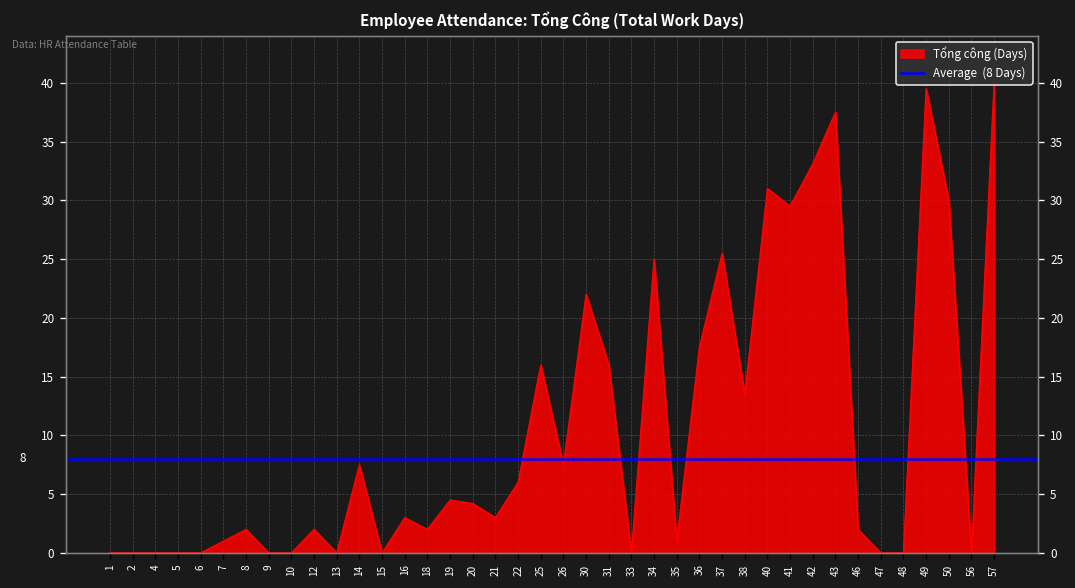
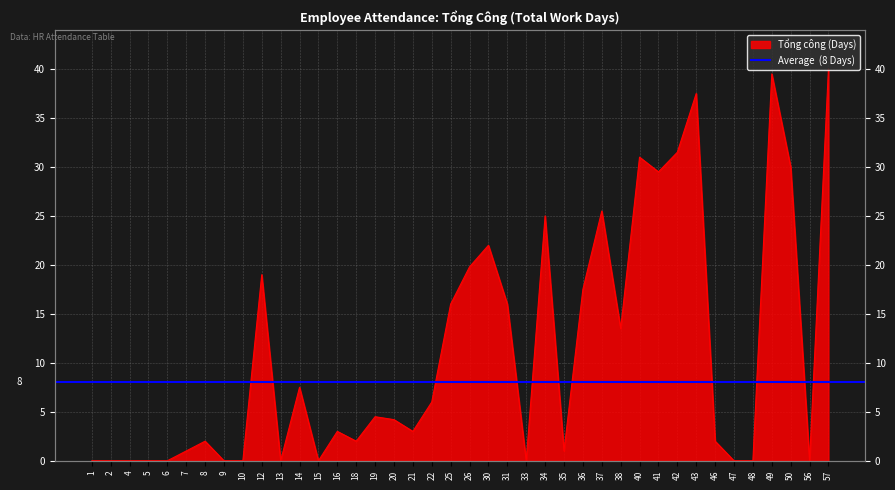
  {
    "1": 0,
    "2": 0,
    "4": 0,
    "5": 0,
    "6": 0,
    "7": 1,
    "8": 2,
    "9": 0,
    "10": 0,
-   "12": 2,
+   "12": 19,
    "13": 0,
    "14": 8,
    "15": 0,
    "16": 3,
    "18": 2,
    "19": 5,
    "20": 4,
    "21": 3,
    "22": 6,
    "25": 16,
-   "26": 8,
+   "26": 20,
    "30": 22,
    "31": 16,
    "33": 0,
    "34": 25,
    "35": 1,
    "36": 18,
    "37": 26,
    "38": 14,
    "40": 31,
    "41": 30,
-   "42": 33,
+   "42": 32,
    "43": 38,
    "46": 2,
    "47": 0,
    "48": 0,
    "49": 40,
    "50": 30,
    "56": 0
  }
